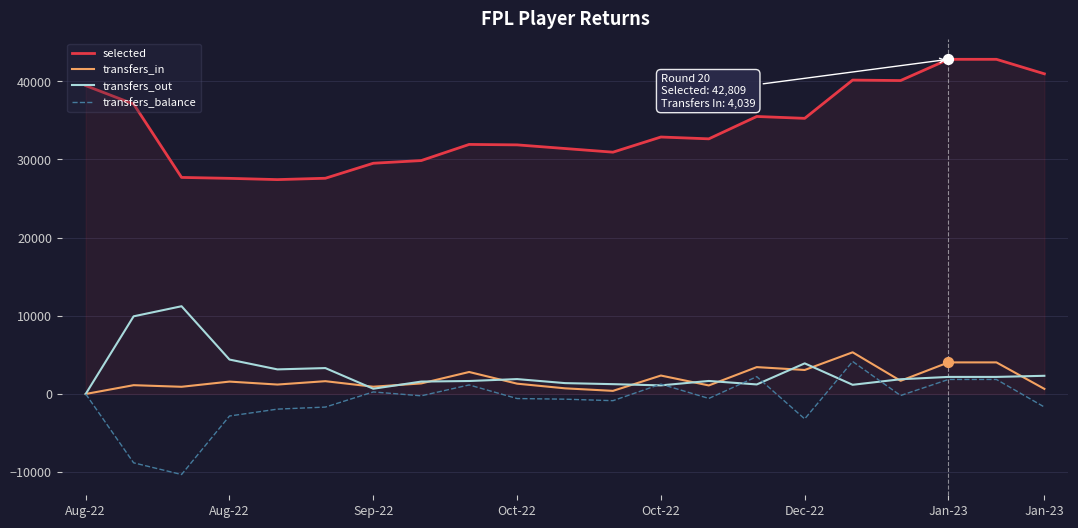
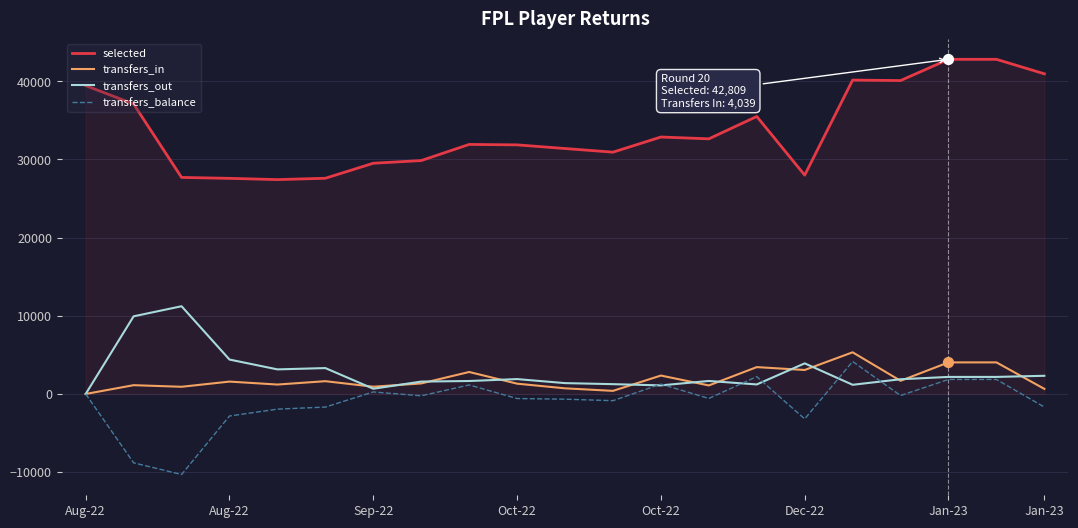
  {
    "selected": {
-     "Dec-22": 35000
+     "Dec-22": 28000
    },
    "transfers_out": {
      "Dec-22": 4000
    },
    "transfers_balance": {
      "Dec-22": -3000
    }
  }
